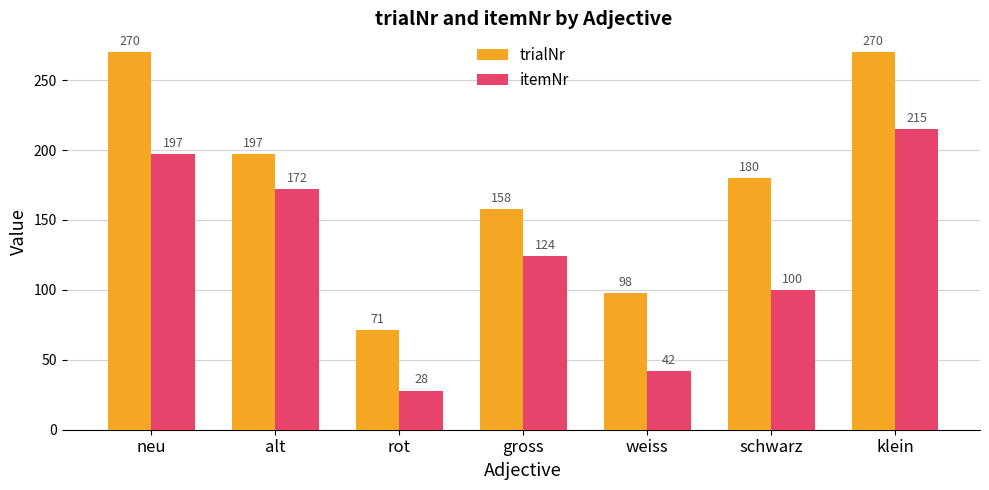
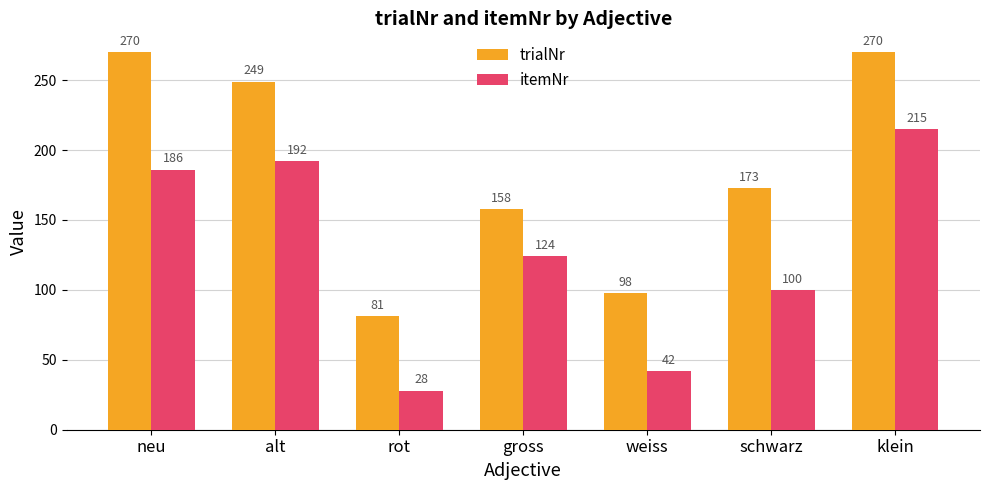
  {
    "trialNr": {
      "neu": 270,
-     "alt": 197,
-     "rot": 71,
+     "alt": 249,
+     "rot": 81,
      "gross": 158,
      "weiss": 98,
-     "schwarz": 180,
+     "schwarz": 173,
      "klein": 270
    },
    "itemNr": {
-     "neu": 197,
-     "alt": 172,
+     "neu": 186,
+     "alt": 192,
      "rot": 28,
      "gross": 124,
      "weiss": 42,
      "schwarz": 100,
      "klein": 215
    }
  }
